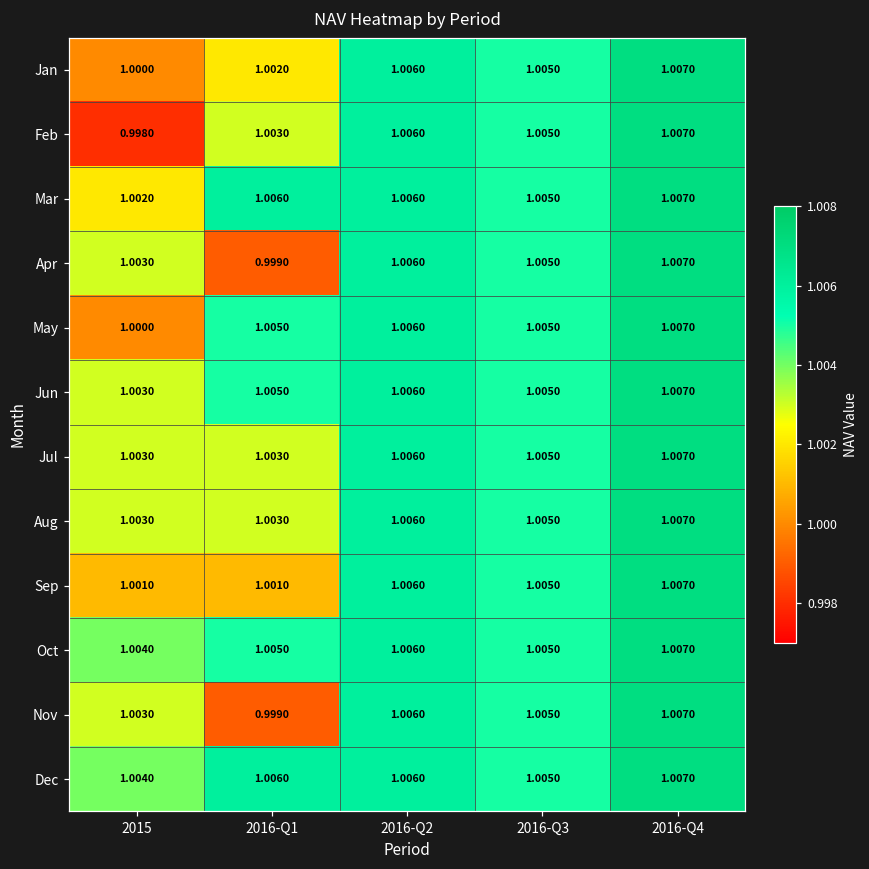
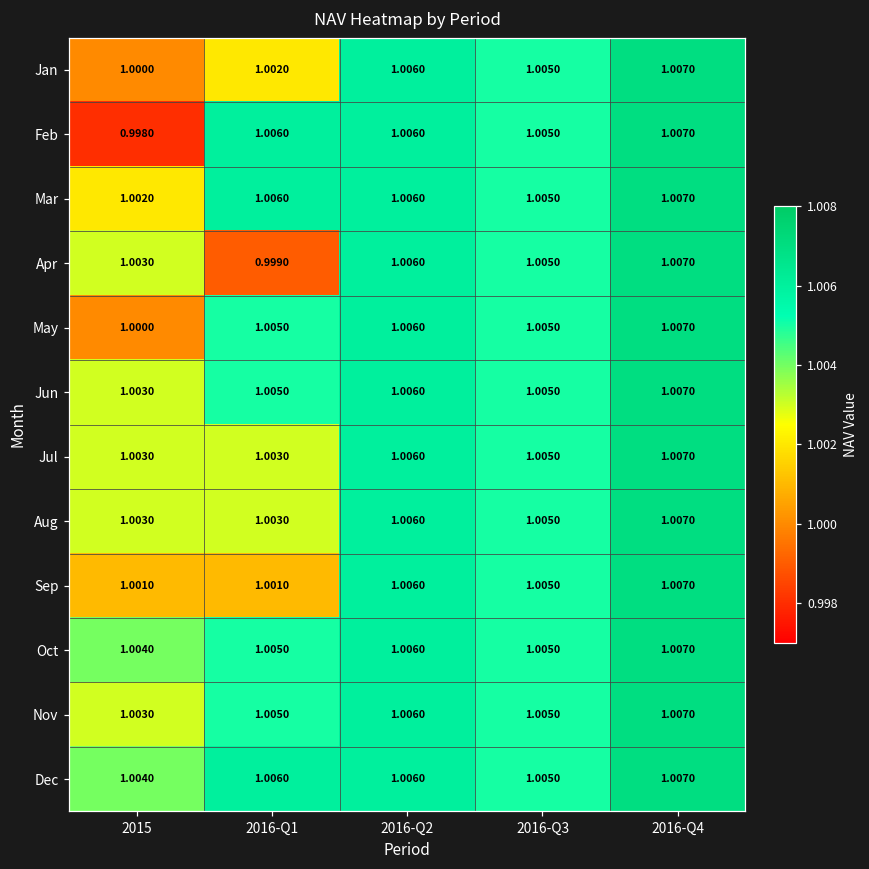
  {
    "Jan": {
      "2015": 1.0000,
      "2016-Q1": 1.0020,
      "2016-Q2": 1.0060,
      "2016-Q3": 1.0050,
      "2016-Q4": 1.0070
    },
    "Feb": {
      "2015": 0.9980,
-     "2016-Q1": 1.0030,
+     "2016-Q1": 1.0060,
      "2016-Q2": 1.0060,
      "2016-Q3": 1.0050,
      "2016-Q4": 1.0070
    },
    "Mar": {
      "2015": 1.0020,
      "2016-Q1": 1.0060,
      "2016-Q2": 1.0060,
      "2016-Q3": 1.0050,
      "2016-Q4": 1.0070
    },
    "Apr": {
      "2015": 1.0030,
      "2016-Q1": 0.9990,
      "2016-Q2": 1.0060,
      "2016-Q3": 1.0050,
      "2016-Q4": 1.0070
    },
    "May": {
      "2015": 1.0000,
      "2016-Q1": 1.0050,
      "2016-Q2": 1.0060,
      "2016-Q3": 1.0050,
      "2016-Q4": 1.0070
    },
    "Jun": {
      "2015": 1.0030,
      "2016-Q1": 1.0050,
      "2016-Q2": 1.0060,
      "2016-Q3": 1.0050,
      "2016-Q4": 1.0070
    },
    "Jul": {
      "2015": 1.0030,
      "2016-Q1": 1.0030,
      "2016-Q2": 1.0060,
      "2016-Q3": 1.0050,
      "2016-Q4": 1.0070
    },
    "Aug": {
      "2015": 1.0030,
      "2016-Q1": 1.0030,
      "2016-Q2": 1.0060,
      "2016-Q3": 1.0050,
      "2016-Q4": 1.0070
    },
    "Sep": {
      "2015": 1.0010,
      "2016-Q1": 1.0010,
      "2016-Q2": 1.0060,
      "2016-Q3": 1.0050,
      "2016-Q4": 1.0070
    },
    "Oct": {
      "2015": 1.0040,
      "2016-Q1": 1.0050,
      "2016-Q2": 1.0060,
      "2016-Q3": 1.0050,
      "2016-Q4": 1.0070
    },
    "Nov": {
      "2015": 1.0030,
-     "2016-Q1": 0.9990,
+     "2016-Q1": 1.0050,
      "2016-Q2": 1.0060,
      "2016-Q3": 1.0050,
      "2016-Q4": 1.0070
    },
    "Dec": {
      "2015": 1.0040,
      "2016-Q1": 1.0060,
      "2016-Q2": 1.0060,
      "2016-Q3": 1.0050,
      "2016-Q4": 1.0070
    }
  }
